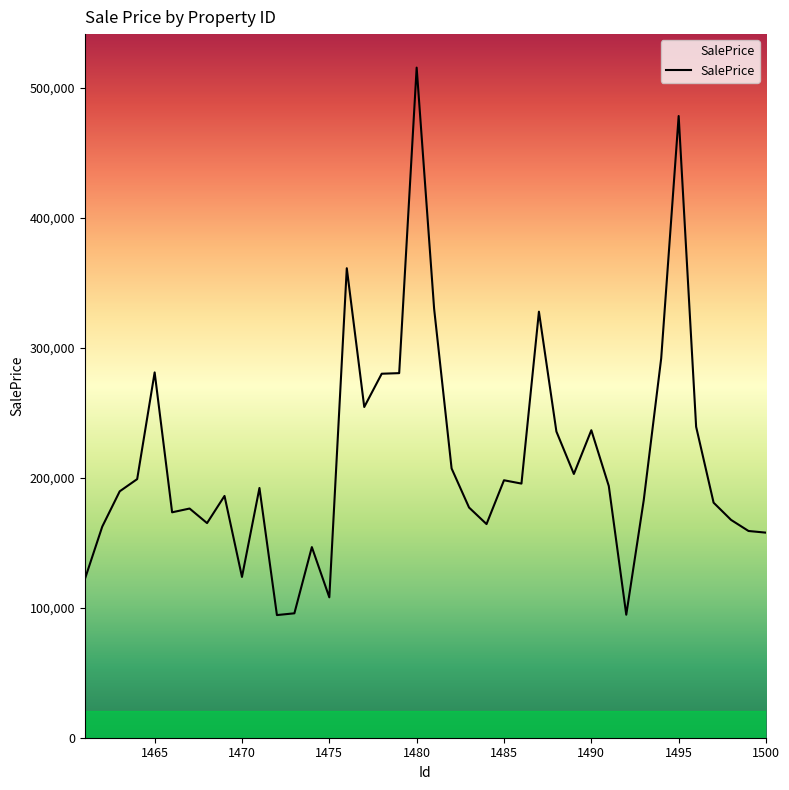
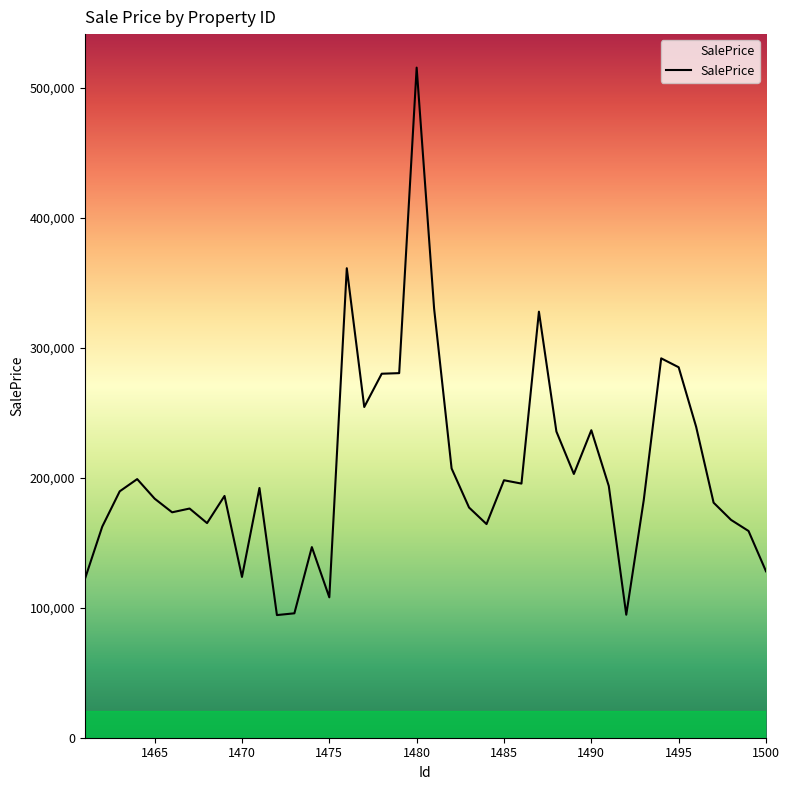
  {
-   "1465": "281,000",
+   "1465": "184,000",
    "1470": "124,000",
    "1475": "108,000",
    "1480": "516,000",
    "1485": "198,000",
    "1490": "237,000",
-   "1495": "478,000",
-   "1500": "158,000"
+   "1495": "285,000",
+   "1500": "128,000"
  }
